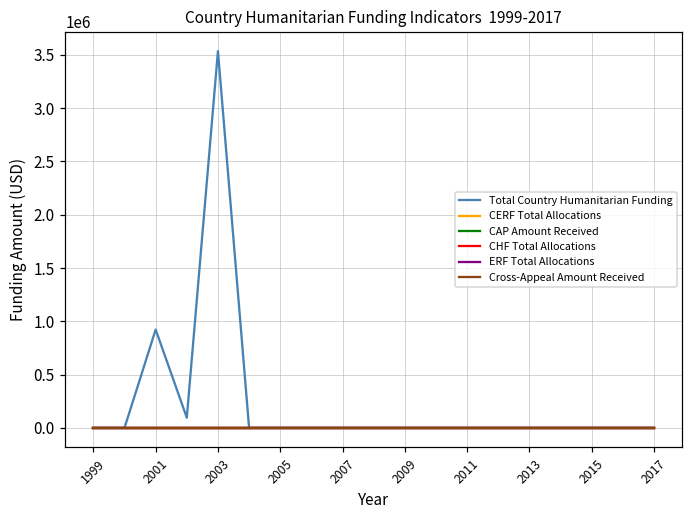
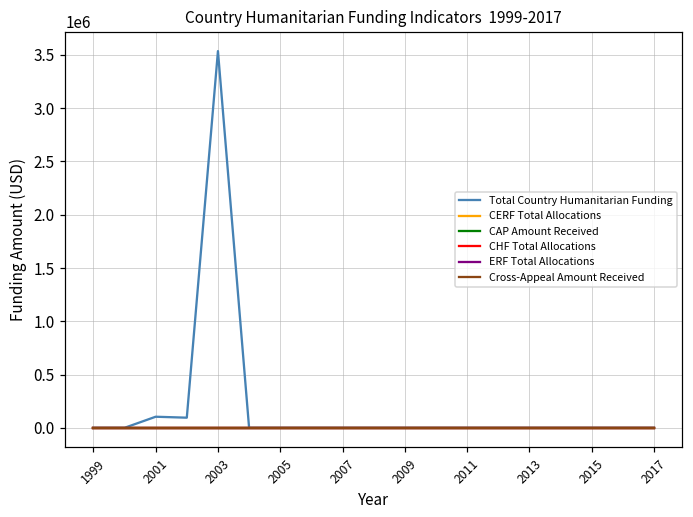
  {
    "Total Country Humanitarian Funding": {
-     "2001": 900000,
+     "2001": 100000,
      "2003": 3500000
    },
    "Cross-Appeal Amount Received": {
      "2001": 0,
      "2003": 0
    }
  }
